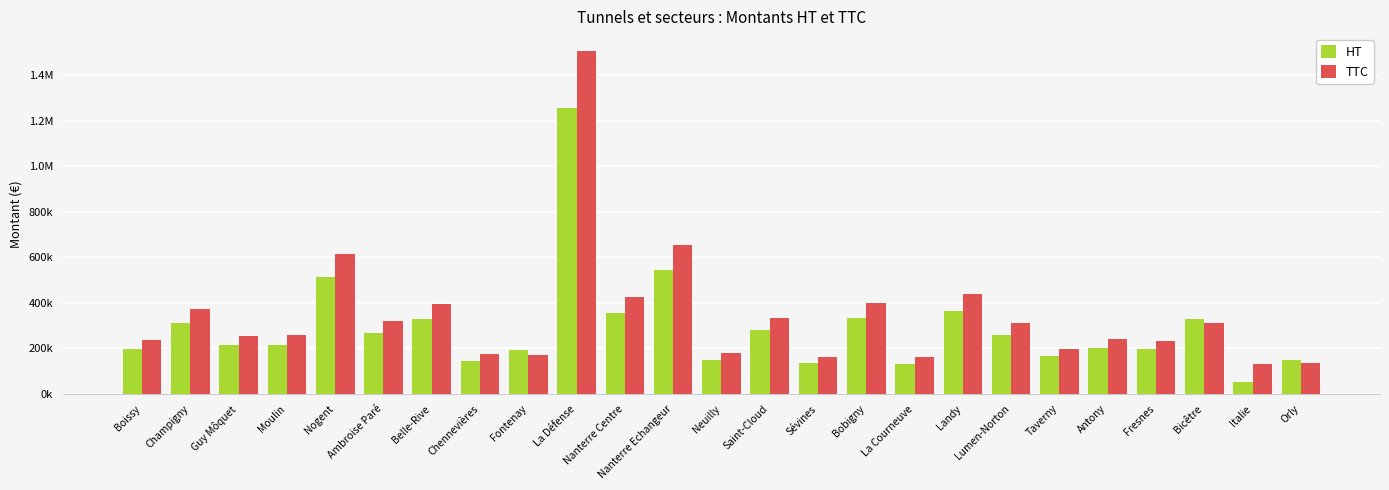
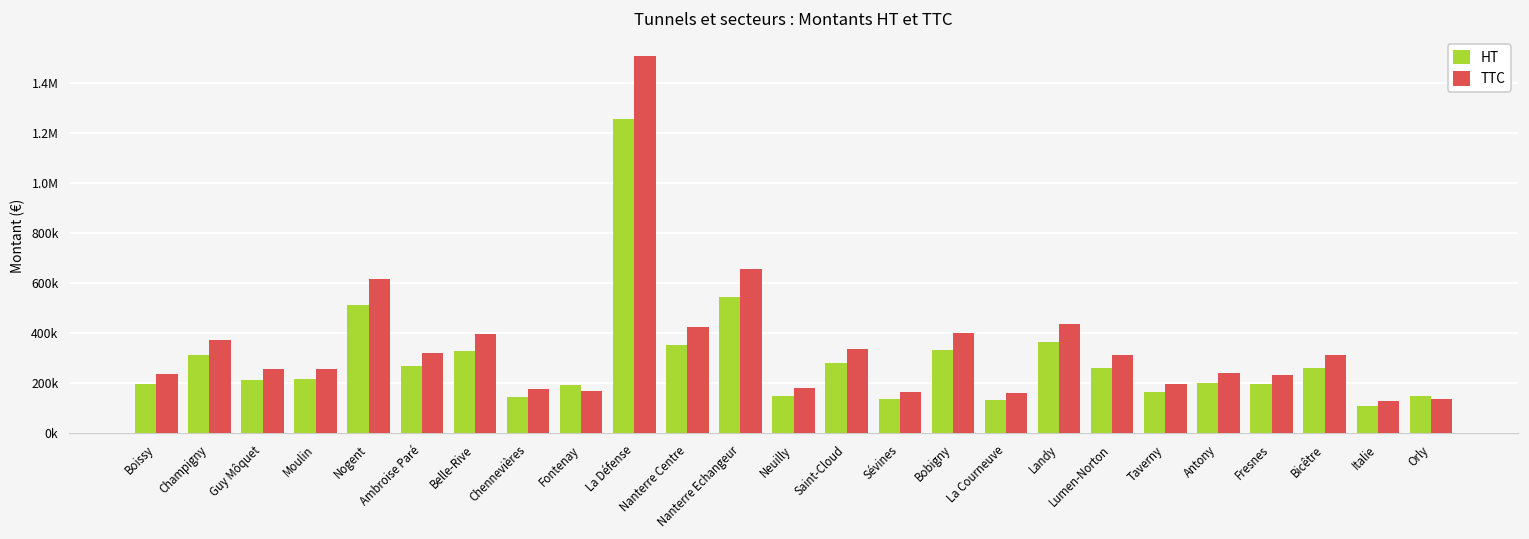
  {
    "HT": {
      "Boissy": 200000,
      "Champigny": 310000,
      "Guy Môquet": 210000,
      "Moulin": 220000,
      "Nogent": 510000,
      "Ambroise Paré": 270000,
      "Belle-Rive": 330000,
      "Chennevières": 150000,
      "Fontenay": 190000,
      "La Défense": 1250000,
      "Nanterre Centre": 350000,
      "Nanterre Echangeur": 550000,
      "Neuilly": 150000,
      "Saint-Cloud": 280000,
      "Sévines": 140000,
      "Bobigny": 330000,
      "La Courneuve": 130000,
      "Landy": 360000,
      "Lumen-Norton": 260000,
      "Taverny": 170000,
      "Antony": 200000,
      "Fresnes": 200000,
-     "Bicêtre": 330000,
-     "Italie": 50000,
+     "Bicêtre": 260000,
+     "Italie": 110000,
      "Orly": 150000
    },
    "TTC": {
      "Boissy": 240000,
      "Champigny": 370000,
      "Guy Môquet": 260000,
      "Moulin": 260000,
      "Nogent": 620000,
      "Ambroise Paré": 320000,
      "Belle-Rive": 400000,
      "Chennevières": 180000,
      "Fontenay": 170000,
      "La Défense": 1500000,
      "Nanterre Centre": 420000,
      "Nanterre Echangeur": 650000,
      "Neuilly": 180000,
      "Saint-Cloud": 330000,
      "Sévines": 160000,
      "Bobigny": 400000,
      "La Courneuve": 160000,
      "Landy": 440000,
      "Lumen-Norton": 310000,
      "Taverny": 200000,
      "Antony": 240000,
      "Fresnes": 230000,
      "Bicêtre": 310000,
      "Italie": 130000,
      "Orly": 140000
    }
  }
